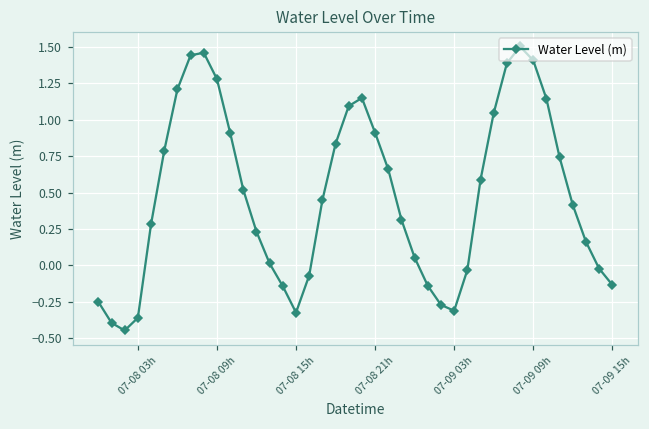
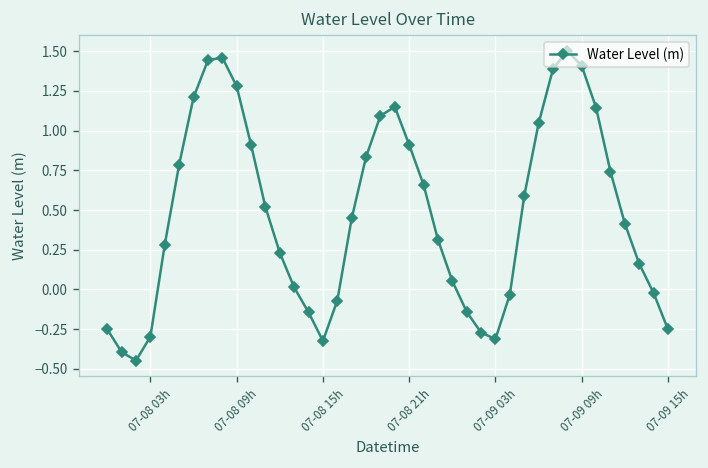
  {
-   "07-08 03h": -0.36,
+   "07-08 03h": -0.30,
    "07-08 09h": 1.28,
    "07-08 15h": -0.32,
    "07-08 21h": 0.91,
    "07-09 03h": -0.31,
    "07-09 09h": 1.41,
-   "07-09 15h": -0.13
+   "07-09 15h": -0.25
  }
